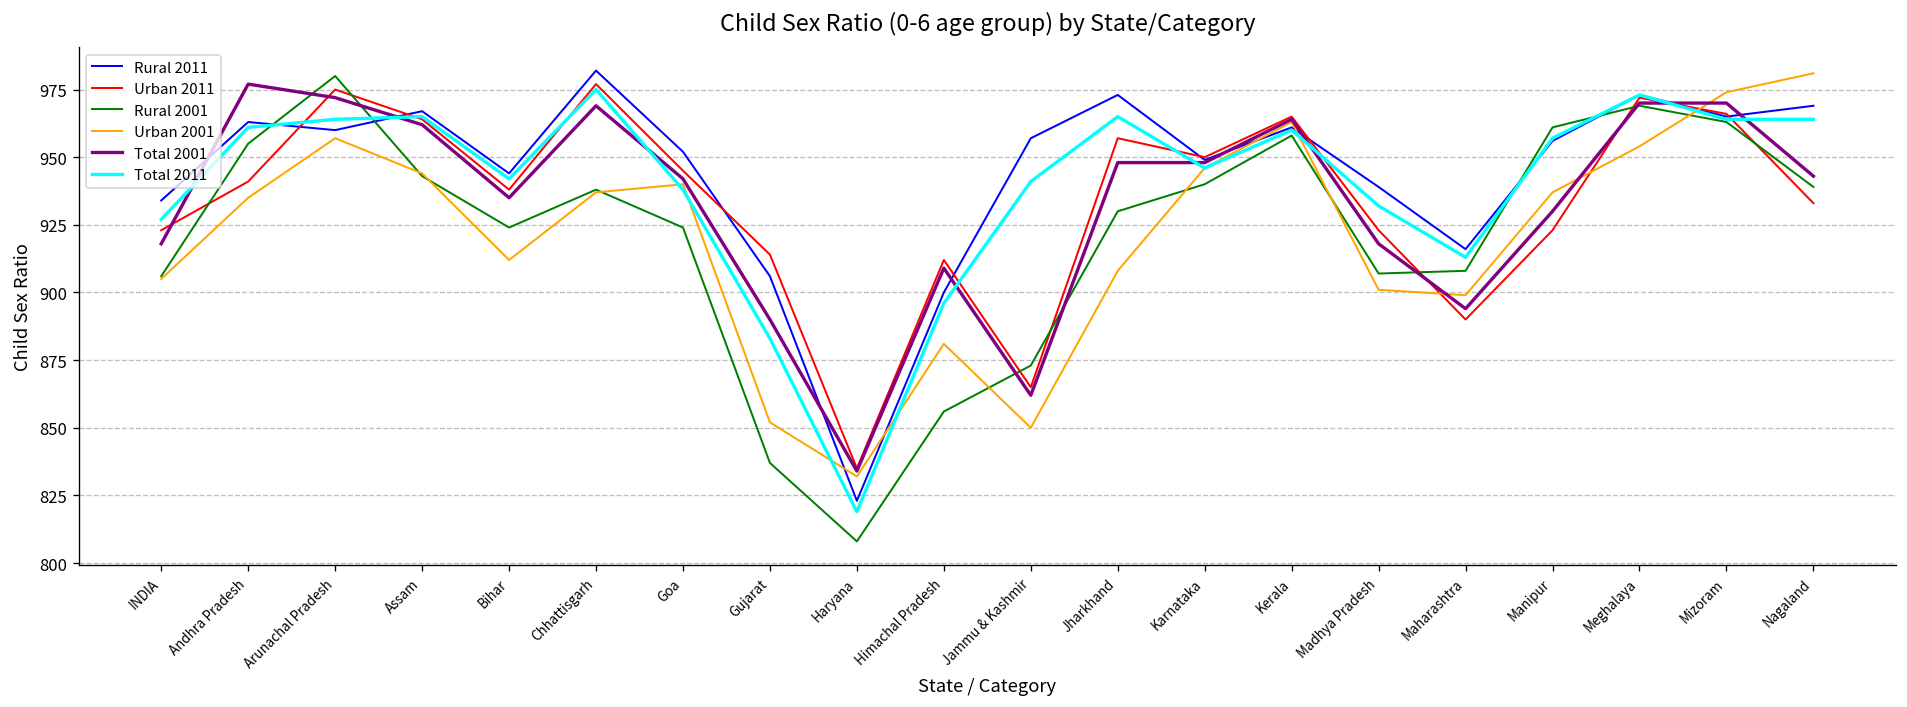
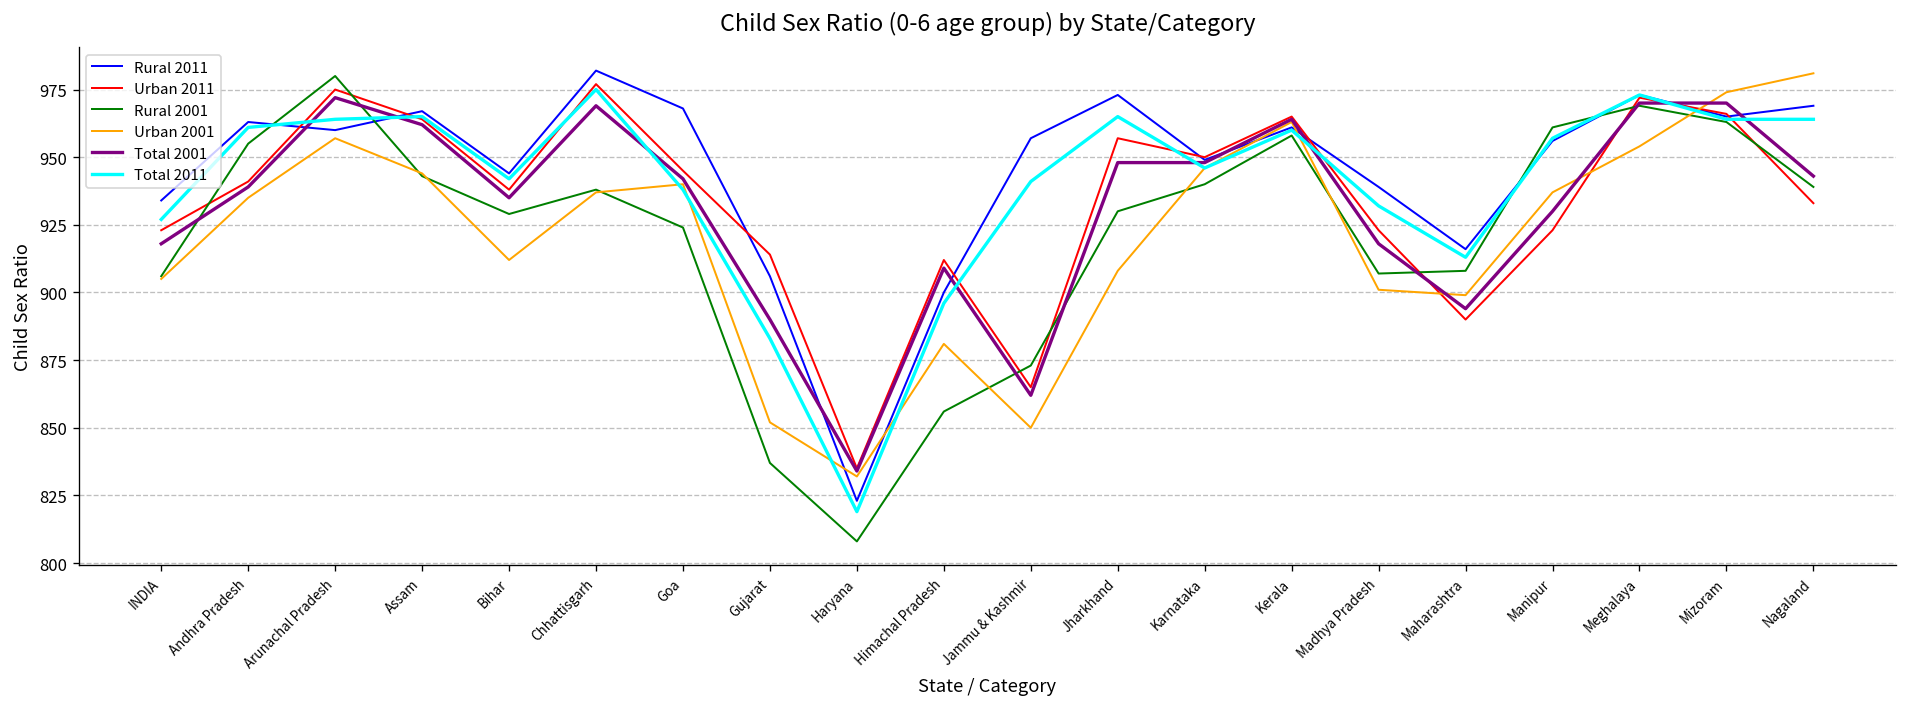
  {
    "Rural 2011": {
      "INDIA": 934,
      "Andhra Pradesh": 963,
      "Arunachal Pradesh": 960,
      "Assam": 967,
      "Bihar": 944,
      "Chhattisgarh": 982,
-     "Goa": 952,
+     "Goa": 968,
      "Gujarat": 906,
      "Haryana": 823,
      "Himachal Pradesh": 900,
      "Jammu & Kashmir": 957,
      "Jharkhand": 973,
      "Madhya Pradesh": 939,
      "Maharashtra": 916,
      "Nagaland": 969
    },
    "Urban 2011": {
      "INDIA": 923,
      "Andhra Pradesh": 941,
      "Arunachal Pradesh": 975,
      "Bihar": 938,
      "Chhattisgarh": 977,
      "Goa": 945,
      "Gujarat": 914,
      "Himachal Pradesh": 912,
      "Jammu & Kashmir": 865,
      "Jharkhand": 957,
      "Madhya Pradesh": 923,
      "Maharashtra": 890,
      "Manipur": 923,
      "Nagaland": 933
    },
    "Rural 2001": {
      "Andhra Pradesh": 955,
      "Arunachal Pradesh": 980,
-     "Bihar": 924,
+     "Bihar": 929,
      "Goa": 924,
      "Gujarat": 837,
      "Haryana": 808,
      "Himachal Pradesh": 856,
      "Jammu & Kashmir": 873,
      "Jharkhand": 930,
      "Karnataka": 940,
      "Kerala": 958,
      "Madhya Pradesh": 907,
      "Maharashtra": 908,
      "Manipur": 961,
      "Nagaland": 939
    },
    "Urban 2001": {
      "Andhra Pradesh": 935,
      "Arunachal Pradesh": 957,
      "Bihar": 912,
      "Goa": 940,
      "Gujarat": 852,
      "Haryana": 832,
      "Himachal Pradesh": 881,
      "Jammu & Kashmir": 850,
      "Jharkhand": 908,
      "Madhya Pradesh": 901,
      "Maharashtra": 899,
      "Manipur": 937,
      "Meghalaya": 954,
      "Mizoram": 974,
      "Nagaland": 981
    },
    "Total 2001": {
      "INDIA": 918,
-     "Andhra Pradesh": 977,
+     "Andhra Pradesh": 939,
      "Arunachal Pradesh": 972,
      "Assam": 962,
      "Bihar": 935,
      "Chhattisgarh": 969,
      "Goa": 942,
      "Gujarat": 890,
      "Himachal Pradesh": 909,
      "Jammu & Kashmir": 862,
      "Jharkhand": 948,
      "Madhya Pradesh": 918,
      "Maharashtra": 894,
      "Manipur": 930,
      "Mizoram": 970,
      "Nagaland": 943
    },
    "Total 2011": {
      "INDIA": 927,
      "Andhra Pradesh": 961,
      "Arunachal Pradesh": 964,
      "Bihar": 942,
      "Chhattisgarh": 975,
      "Goa": 938,
      "Gujarat": 883,
      "Haryana": 819,
      "Himachal Pradesh": 896,
      "Jammu & Kashmir": 941,
      "Jharkhand": 965,
      "Madhya Pradesh": 932,
      "Maharashtra": 913,
      "Nagaland": 964
    }
  }
